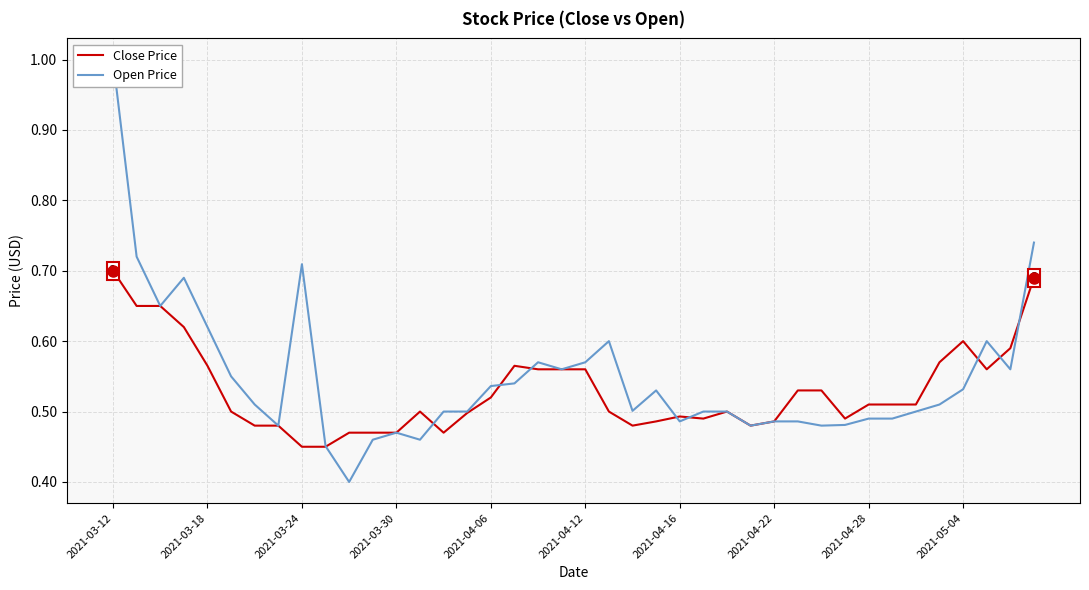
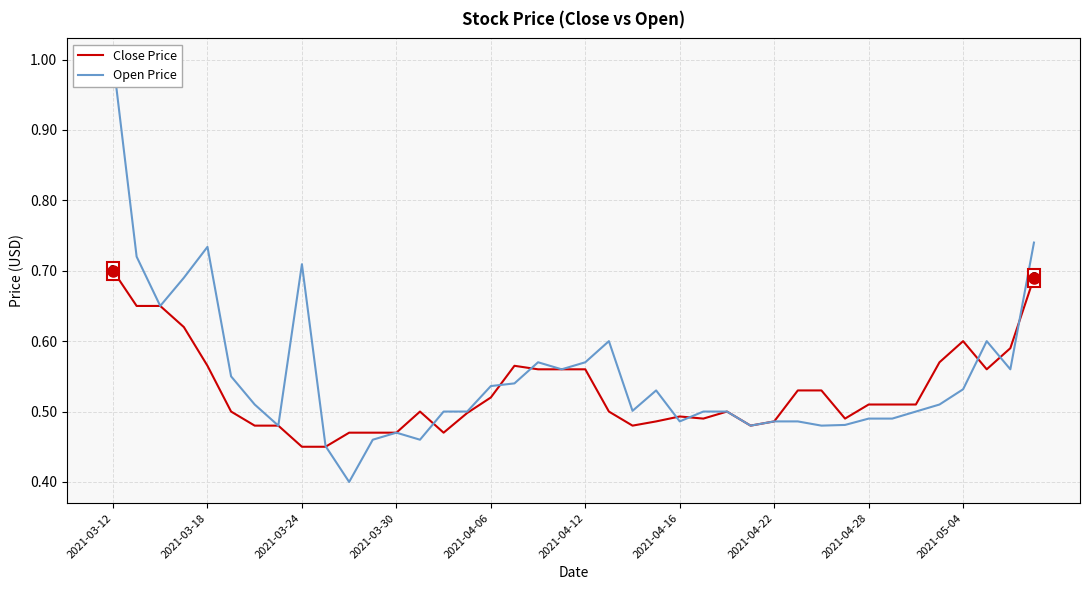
  {
    "Open Price": {
-     "2021-03-18": 0.62,
+     "2021-03-18": 0.73,
      "2021-03-24": 0.71,
      "2021-04-06": 0.54,
      "2021-04-12": 0.57,
      "2021-04-16": 0.49,
      "2021-04-28": 0.49,
      "2021-05-04": 0.53
    }
  }
